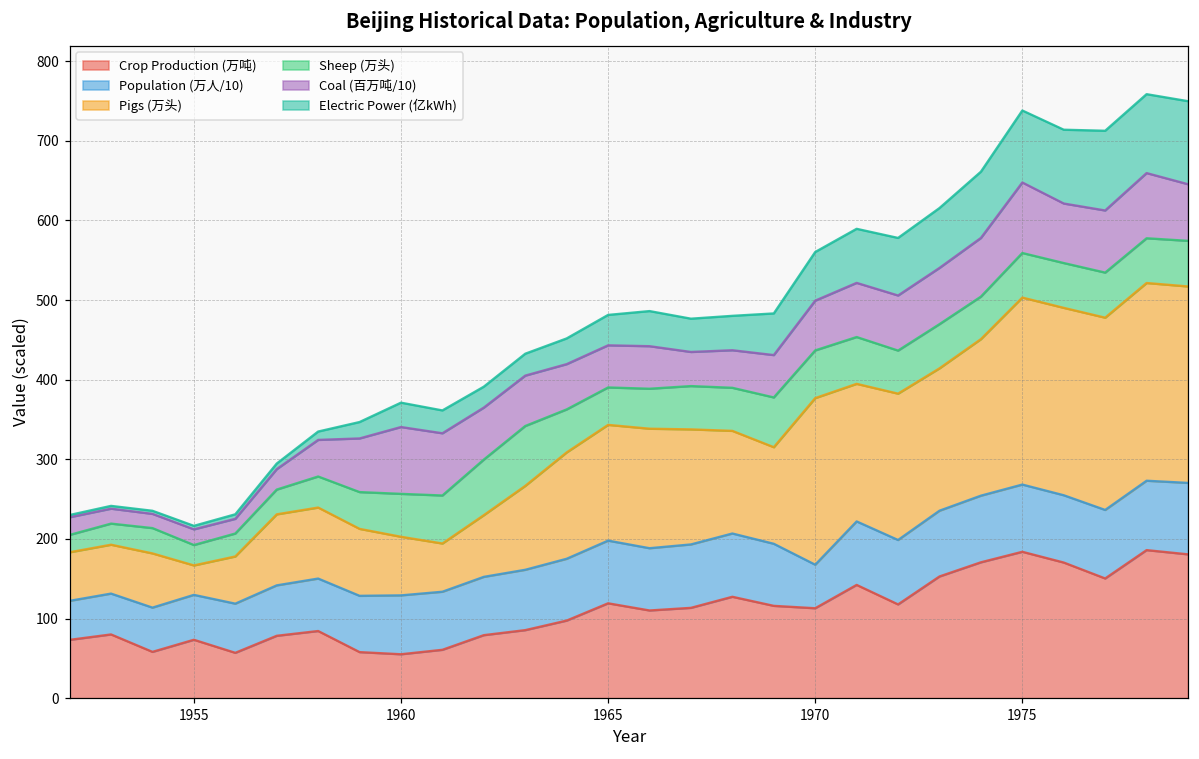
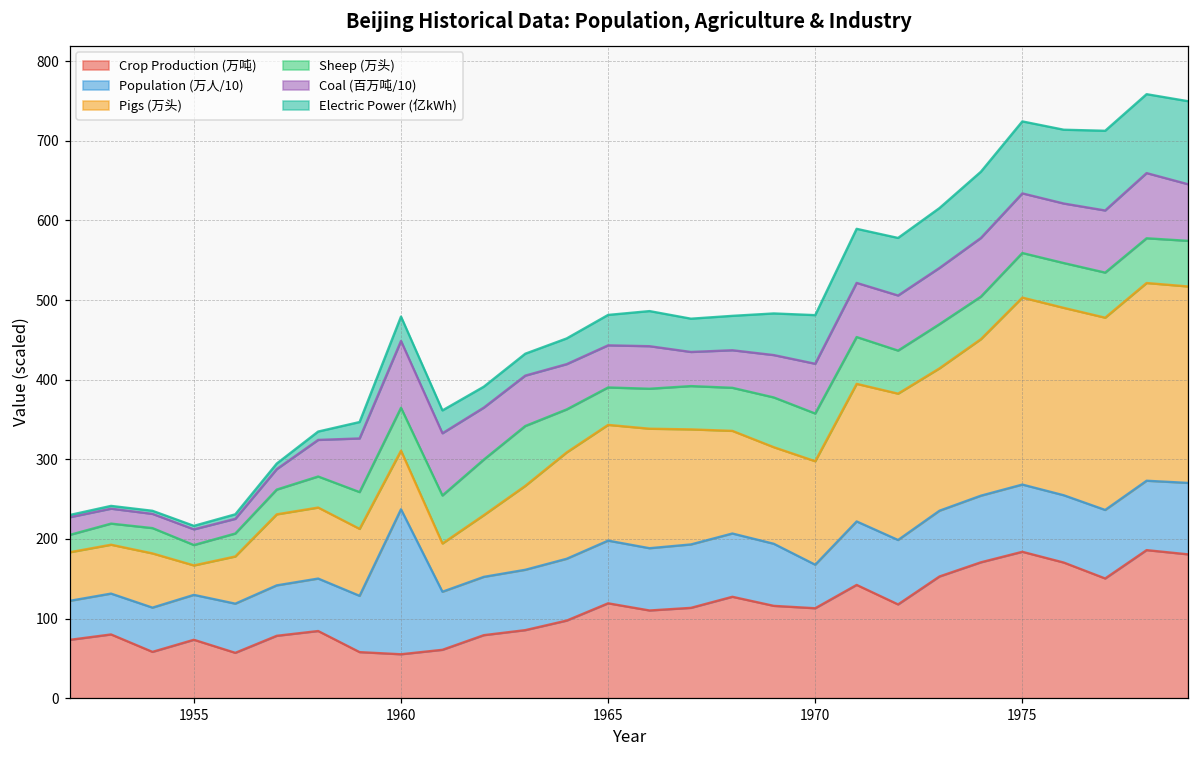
  {
    "Crop Production (万吨)": {
      "1955": 70,
      "1960": 60,
      "1965": 120,
      "1970": 110,
      "1975": 180
    },
    "Population (万人/10)": {
      "1955": 60,
-     "1960": 70,
+     "1960": 180,
      "1965": 80,
      "1970": 50,
      "1975": 80
    },
    "Pigs (万头)": {
      "1955": 40,
      "1960": 70,
      "1965": 150,
-     "1970": 210,
+     "1970": 130,
      "1975": 230
    },
    "Coal (百万吨/10)": {
      "1955": 20,
      "1960": 80,
      "1965": 50,
      "1970": 60,
-     "1975": 90
+     "1975": 70
    }
  }
